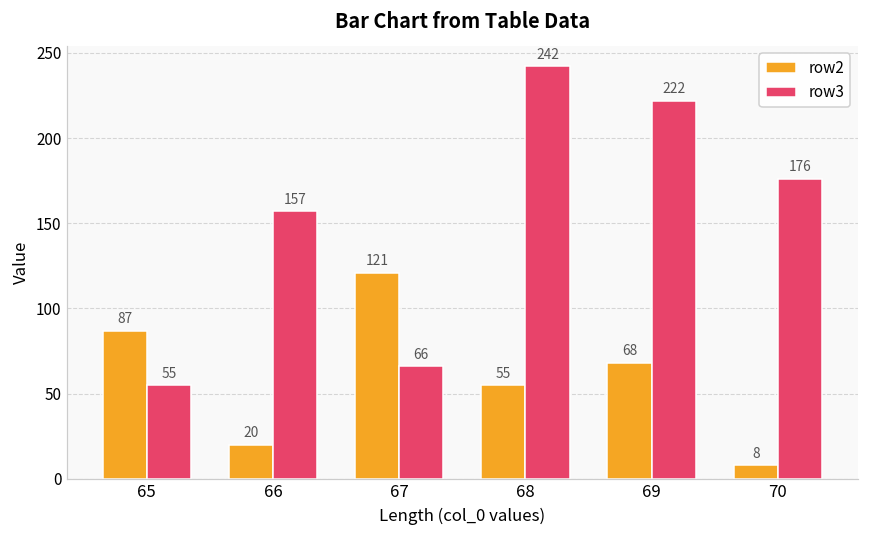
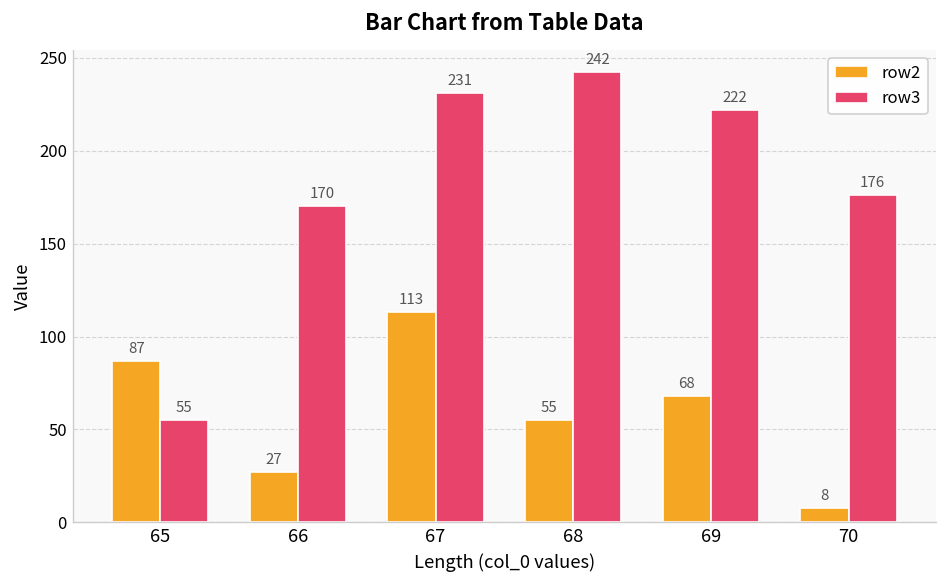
  {
    "row2": {
      "65": 87,
-     "66": 20,
-     "67": 121,
+     "66": 27,
+     "67": 113,
      "68": 55,
      "69": 68,
      "70": 8
    },
    "row3": {
      "65": 55,
-     "66": 157,
-     "67": 66,
+     "66": 170,
+     "67": 231,
      "68": 242,
      "69": 222,
      "70": 176
    }
  }
